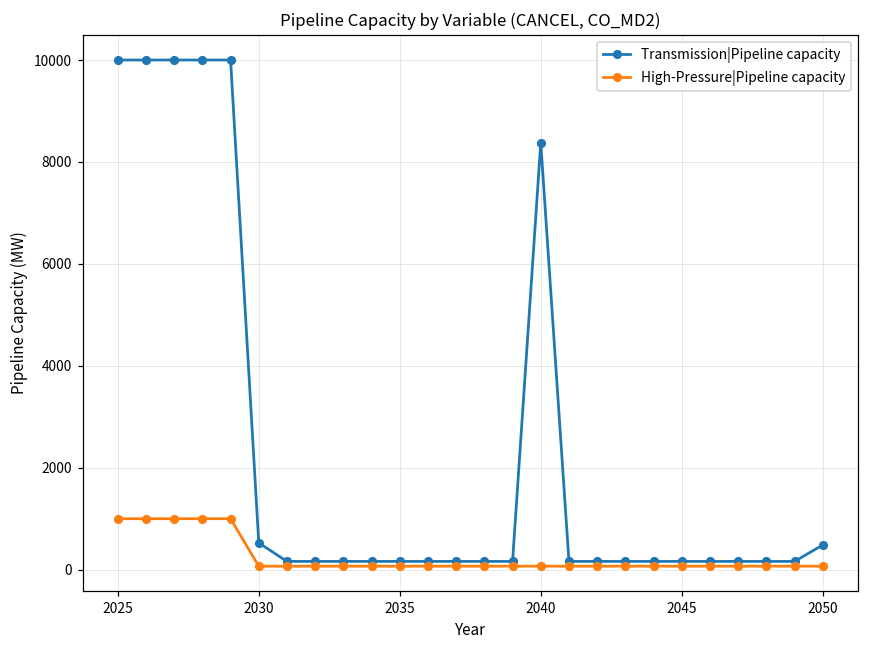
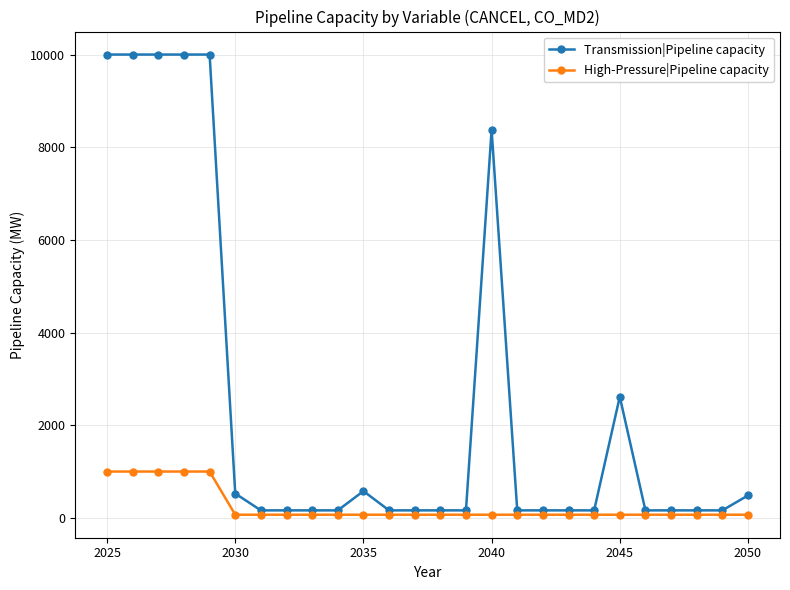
  {
    "Transmission|Pipeline capacity": {
      "2025": 10000,
      "2030": 500,
-     "2035": 200,
+     "2035": 600,
      "2040": 8400,
-     "2045": 200,
+     "2045": 2600,
      "2050": 500
    },
    "High-Pressure|Pipeline capacity": {
      "2025": 1000,
      "2030": 100,
      "2035": 100,
      "2040": 100,
      "2045": 100,
      "2050": 100
    }
  }
